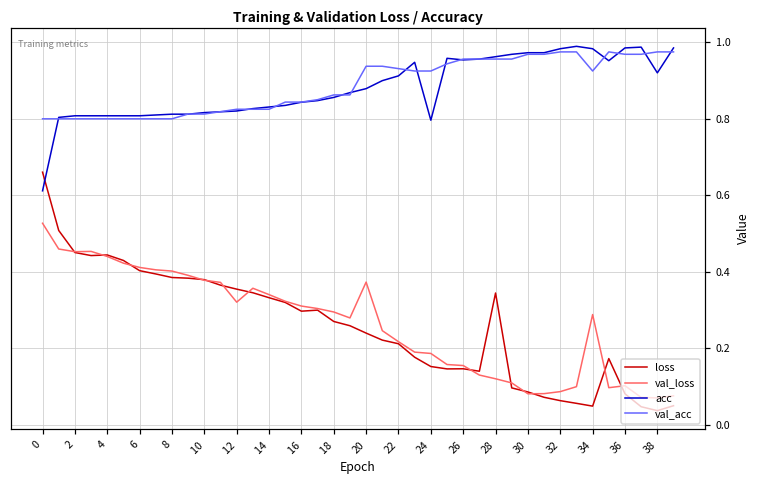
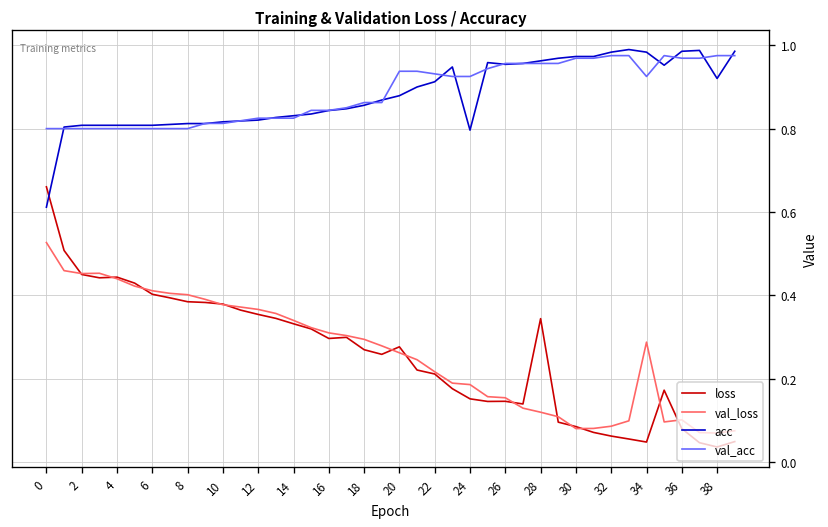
  {
    "loss": {
      "0": 0.66,
      "6": 0.40,
      "8": 0.39,
      "12": 0.35,
      "14": 0.33,
      "16": 0.30,
      "18": 0.27,
-     "20": 0.24,
+     "20": 0.28,
      "24": 0.15,
      "26": 0.15,
      "28": 0.34,
      "32": 0.06,
      "34": 0.05
    },
    "val_loss": {
      "0": 0.53,
      "6": 0.41,
      "8": 0.40,
-     "12": 0.32,
+     "12": 0.37,
      "14": 0.34,
      "16": 0.31,
      "18": 0.29,
-     "20": 0.37,
+     "20": 0.26,
      "24": 0.19,
      "26": 0.15,
      "28": 0.12,
      "32": 0.09,
      "34": 0.29
    },
    "acc": {
      "0": 0.61,
      "2": 0.81,
      "4": 0.81,
      "6": 0.81,
      "8": 0.81,
      "20": 0.88,
      "22": 0.91,
      "24": 0.80,
      "32": 0.98,
      "34": 0.98,
      "36": 0.99,
      "38": 0.92
    },
    "val_acc": {
      "0": 0.80,
      "2": 0.80,
      "4": 0.80,
      "6": 0.80,
      "8": 0.80,
      "20": 0.94,
      "22": 0.93,
      "24": 0.93,
      "32": 0.98,
      "34": 0.93,
      "36": 0.97,
      "38": 0.98
    }
  }
